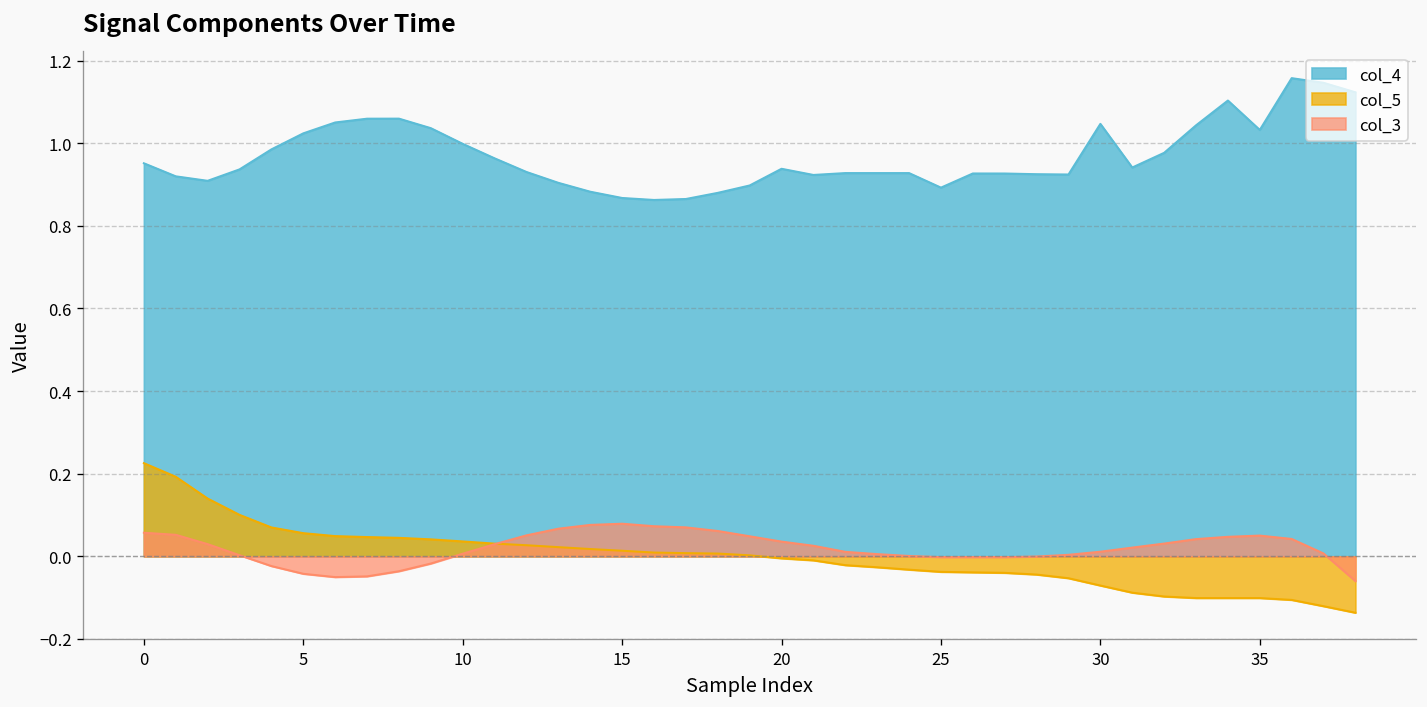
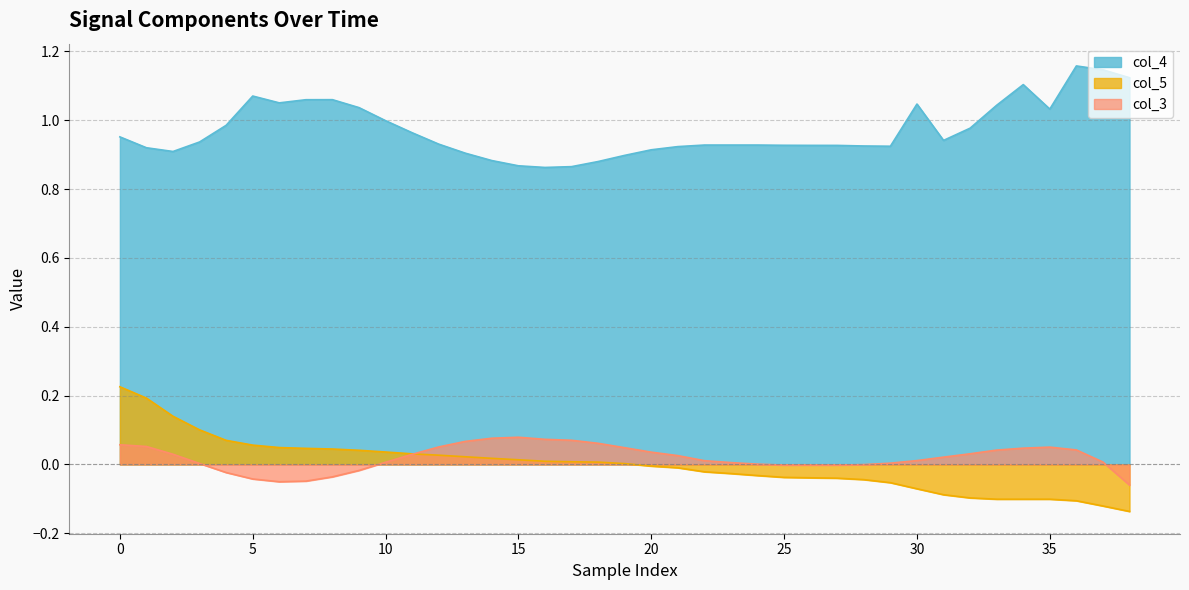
  {
    "col_4": {
      "0": 0.95,
-     "5": 1.02,
+     "5": 1.07,
      "10": 1.00,
      "15": 0.87,
-     "20": 0.94,
-     "25": 0.89,
+     "20": 0.91,
+     "25": 0.93,
      "30": 1.05,
      "35": 1.03
    }
  }
